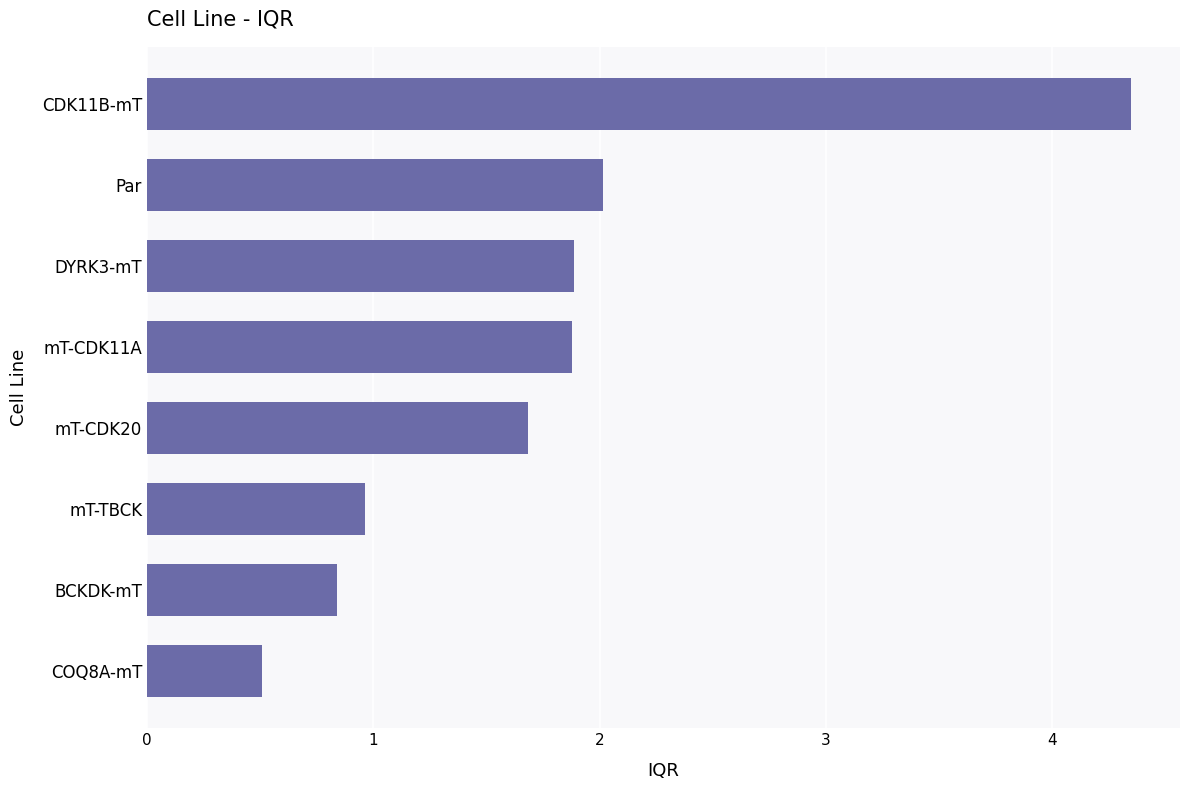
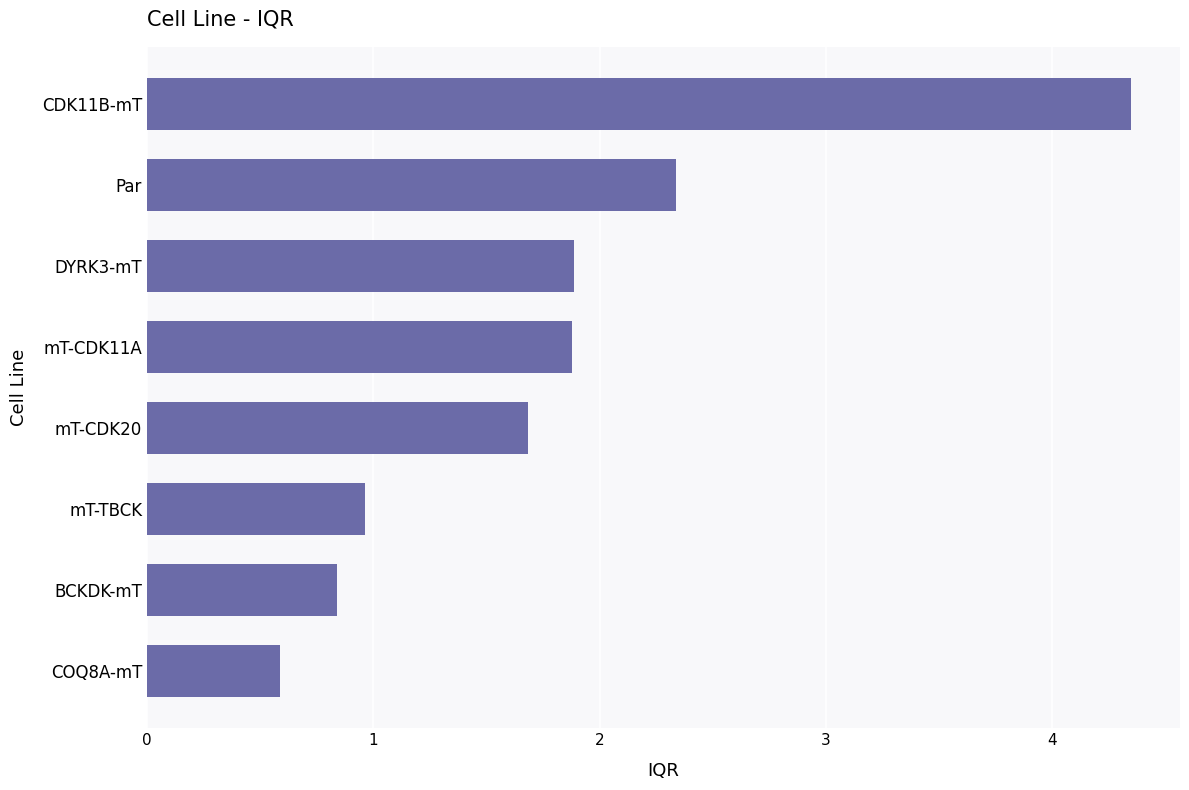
  {
    "CDK11B-mT": 4.35,
-   "Par": 2.01,
+   "Par": 2.34,
    "DYRK3-mT": 1.89,
    "mT-CDK11A": 1.88,
    "mT-CDK20": 1.68,
    "mT-TBCK": 0.97,
    "BCKDK-mT": 0.84,
-   "COQ8A-mT": 0.51
+   "COQ8A-mT": 0.59
  }
